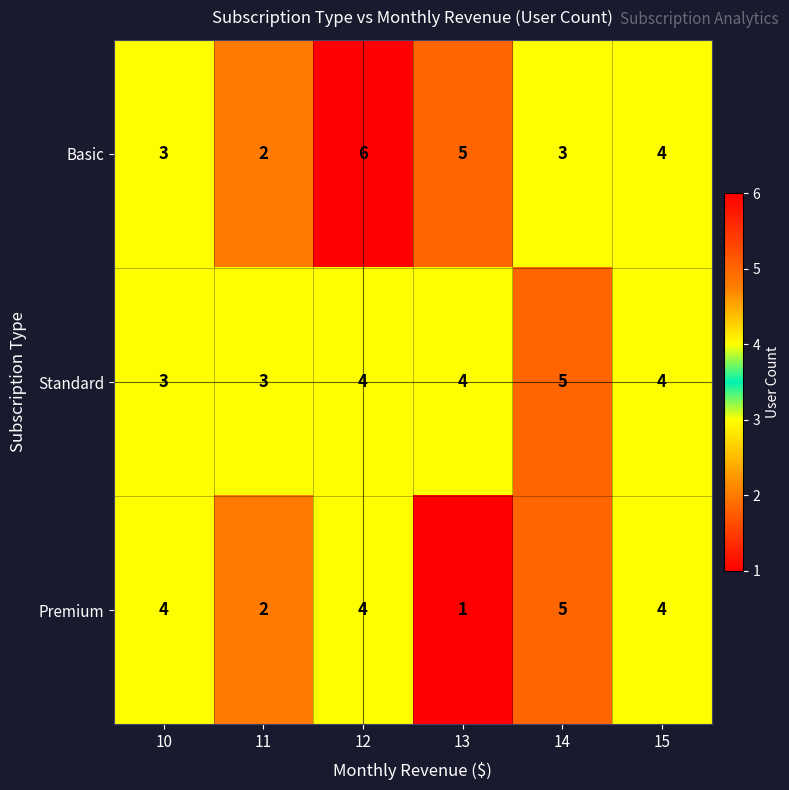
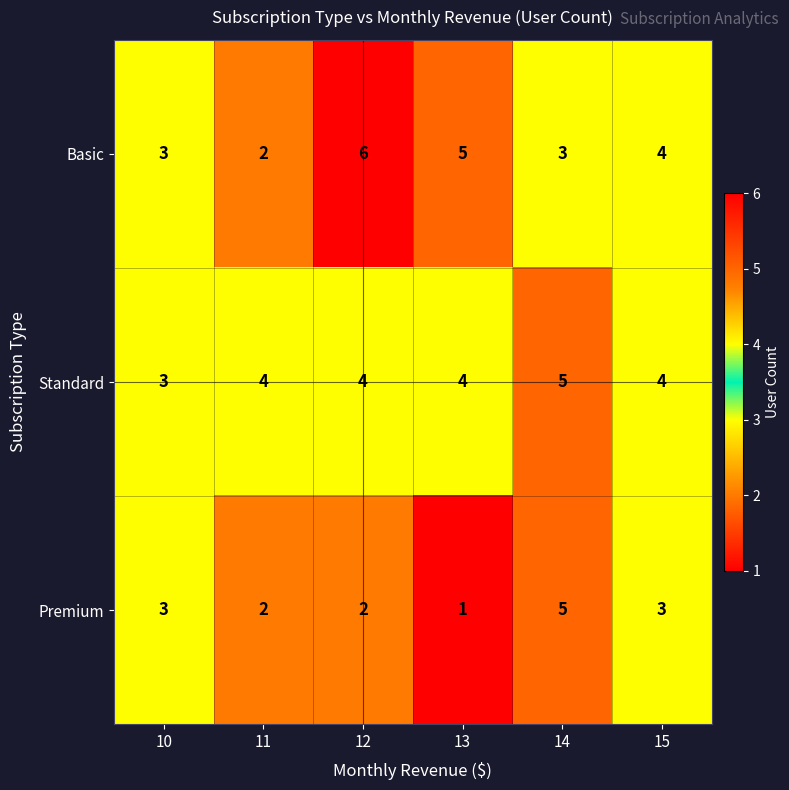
  {
    "Basic": {
      "10": 3,
      "11": 2,
      "12": 6,
      "13": 5,
      "14": 3,
      "15": 4
    },
    "Standard": {
      "10": 3,
-     "11": 3,
+     "11": 4,
      "12": 4,
      "13": 4,
      "14": 5,
      "15": 4
    },
    "Premium": {
-     "10": 4,
+     "10": 3,
      "11": 2,
-     "12": 4,
+     "12": 2,
      "13": 1,
      "14": 5,
-     "15": 4
+     "15": 3
    }
  }
